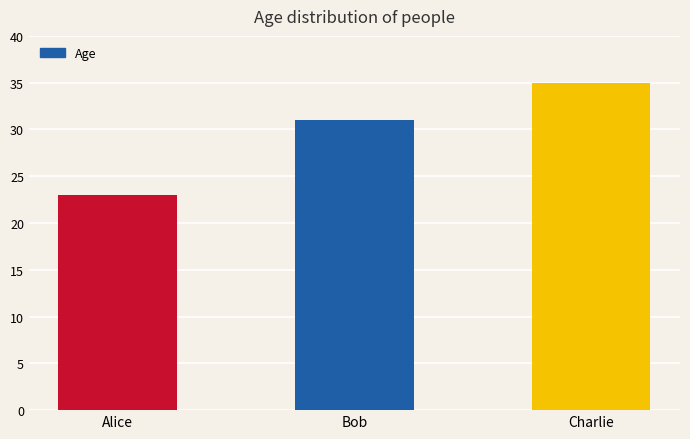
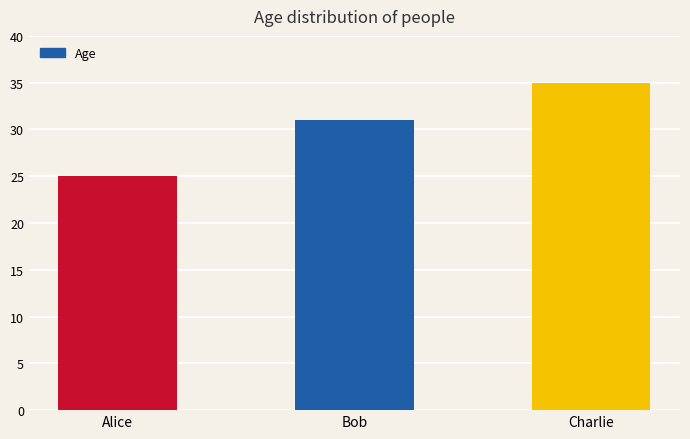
  {
-   "Alice": 23,
+   "Alice": 25,
    "Bob": 31,
    "Charlie": 35
  }
